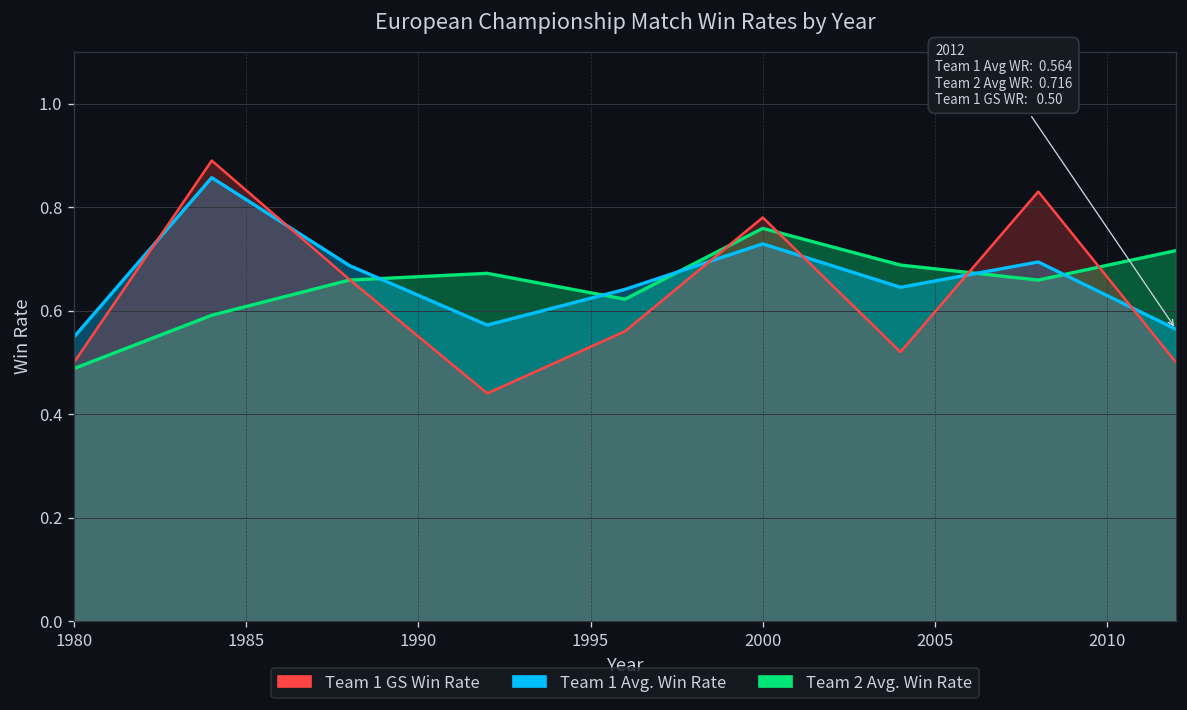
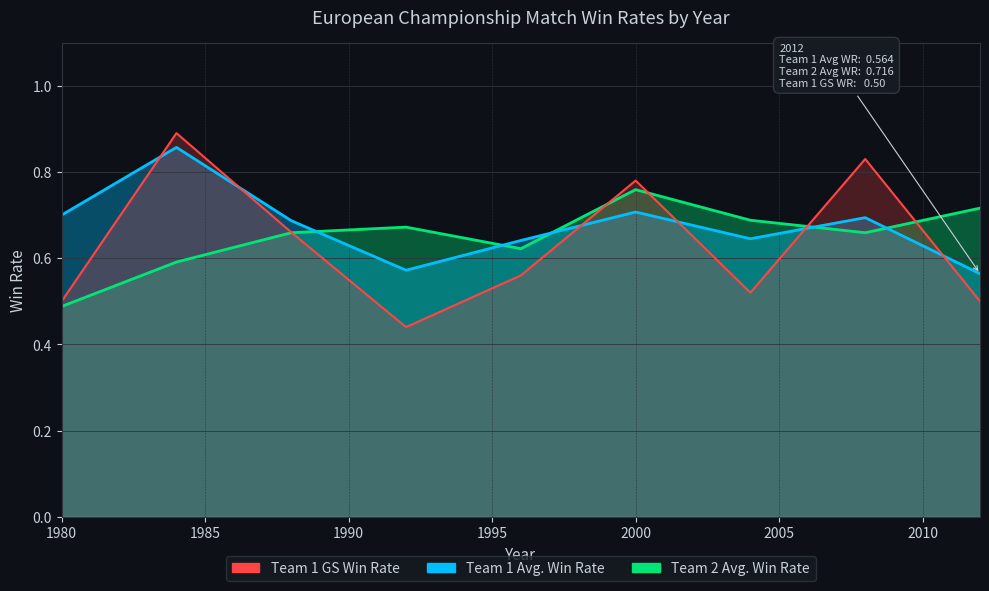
  {
    "Team 2 Avg. Win Rate": {
      "1980": 0.49,
      "2000": 0.76
    },
    "Team 1 Avg. Win Rate": {
-     "1980": 0.55,
-     "2000": 0.73
+     "1980": 0.70,
+     "2000": 0.71
    },
    "Team 1 GS Win Rate": {
      "1980": 0.50,
      "2000": 0.78
    }
  }
